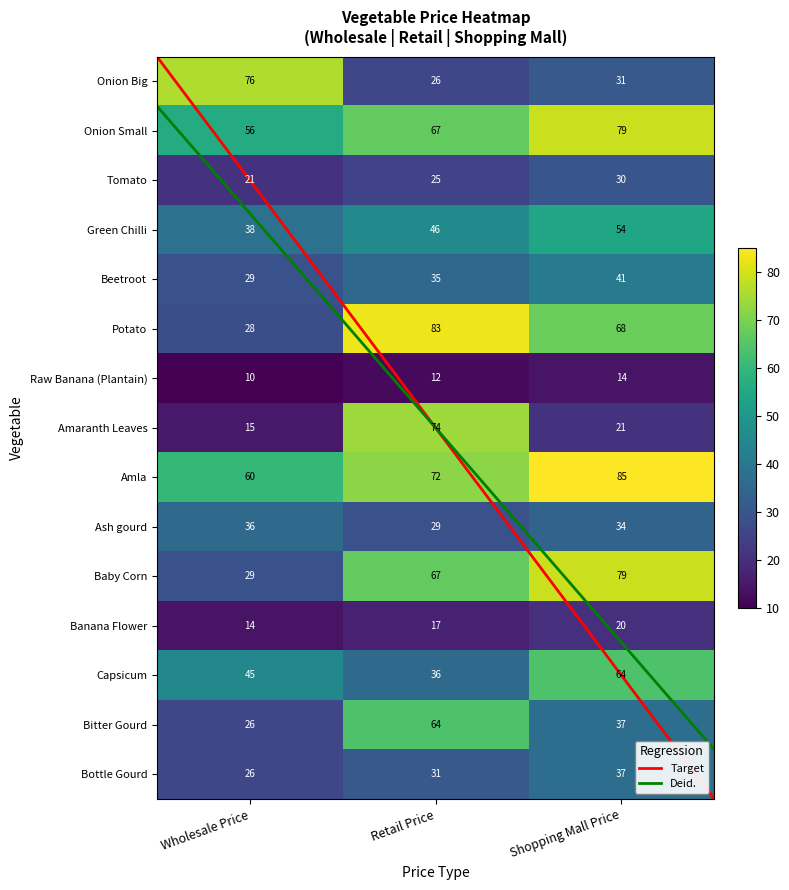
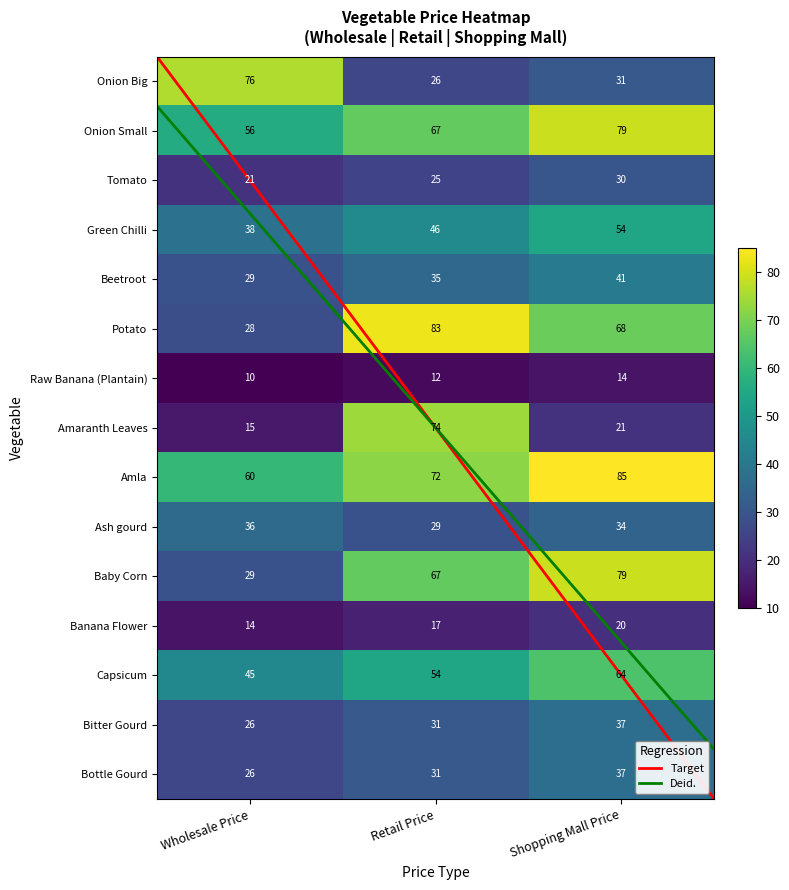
  {
    "Onion Big": {
      "Wholesale Price": 76,
      "Retail Price": 26,
      "Shopping Mall Price": 31
    },
    "Onion Small": {
      "Wholesale Price": 56,
      "Retail Price": 67,
      "Shopping Mall Price": 79
    },
    "Tomato": {
      "Wholesale Price": 21,
      "Retail Price": 25,
      "Shopping Mall Price": 30
    },
    "Green Chilli": {
      "Wholesale Price": 38,
      "Retail Price": 46,
      "Shopping Mall Price": 54
    },
    "Beetroot": {
      "Wholesale Price": 29,
      "Retail Price": 35,
      "Shopping Mall Price": 41
    },
    "Potato": {
      "Wholesale Price": 28,
      "Retail Price": 83,
      "Shopping Mall Price": 68
    },
    "Raw Banana (Plantain)": {
      "Wholesale Price": 10,
      "Retail Price": 12,
      "Shopping Mall Price": 14
    },
    "Amaranth Leaves": {
      "Wholesale Price": 15,
      "Retail Price": 74,
      "Shopping Mall Price": 21
    },
    "Amla": {
      "Wholesale Price": 60,
      "Retail Price": 72,
      "Shopping Mall Price": 85
    },
    "Ash gourd": {
      "Wholesale Price": 36,
      "Retail Price": 29,
      "Shopping Mall Price": 34
    },
    "Baby Corn": {
      "Wholesale Price": 29,
      "Retail Price": 67,
      "Shopping Mall Price": 79
    },
    "Banana Flower": {
      "Wholesale Price": 14,
      "Retail Price": 17,
      "Shopping Mall Price": 20
    },
    "Capsicum": {
      "Wholesale Price": 45,
-     "Retail Price": 36,
+     "Retail Price": 54,
      "Shopping Mall Price": 64
    },
    "Bitter Gourd": {
      "Wholesale Price": 26,
-     "Retail Price": 64,
+     "Retail Price": 31,
      "Shopping Mall Price": 37
    },
    "Bottle Gourd": {
      "Wholesale Price": 26,
      "Retail Price": 31,
      "Shopping Mall Price": 37
    }
  }
